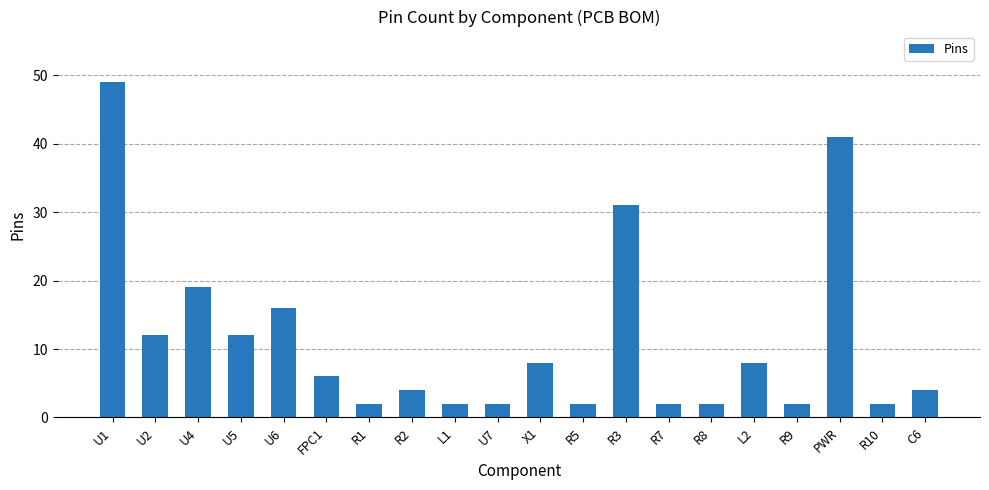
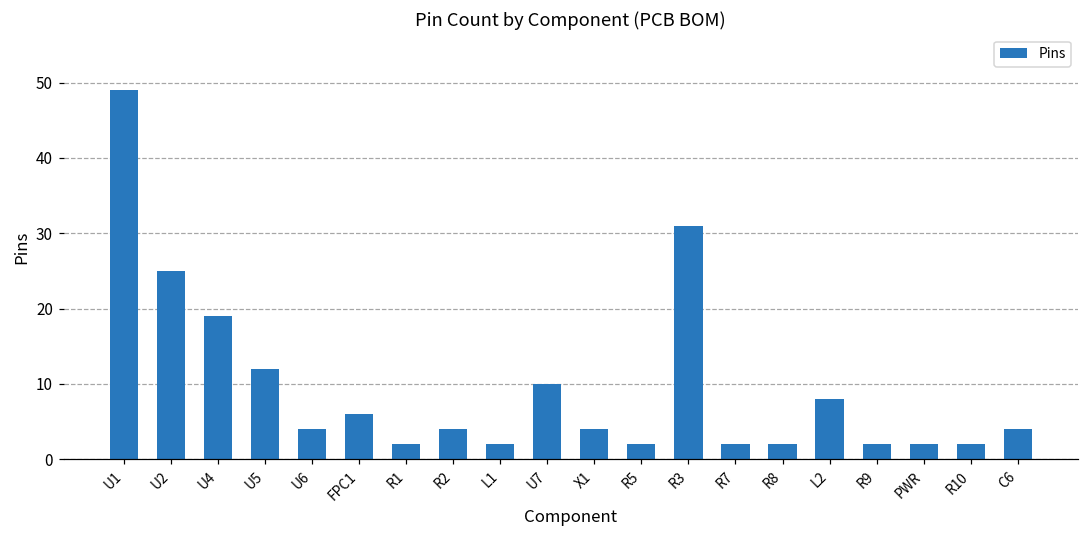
  {
    "U1": 49,
-   "U2": 12,
+   "U2": 25,
    "U4": 19,
    "U5": 12,
-   "U6": 16,
+   "U6": 4,
    "FPC1": 6,
    "R1": 2,
    "R2": 4,
    "L1": 2,
-   "U7": 2,
-   "X1": 8,
+   "U7": 10,
+   "X1": 4,
    "R5": 2,
    "R3": 31,
    "R7": 2,
    "R8": 2,
    "L2": 8,
    "R9": 2,
-   "PWR": 41,
+   "PWR": 2,
    "R10": 2,
    "C6": 4
  }
